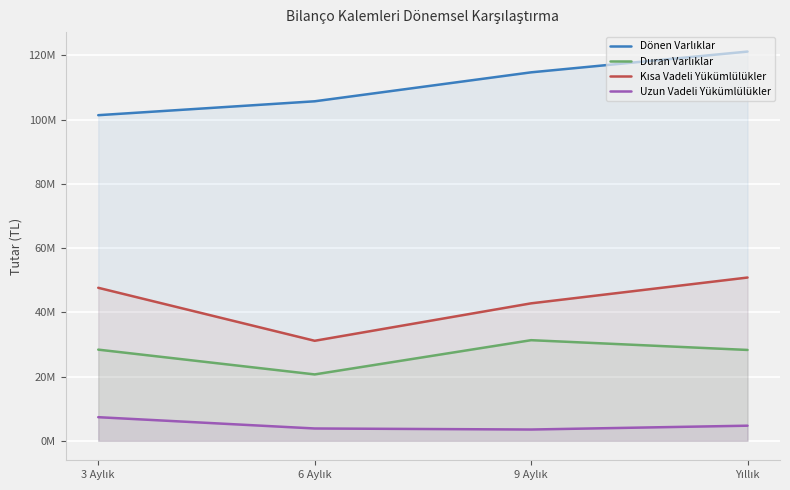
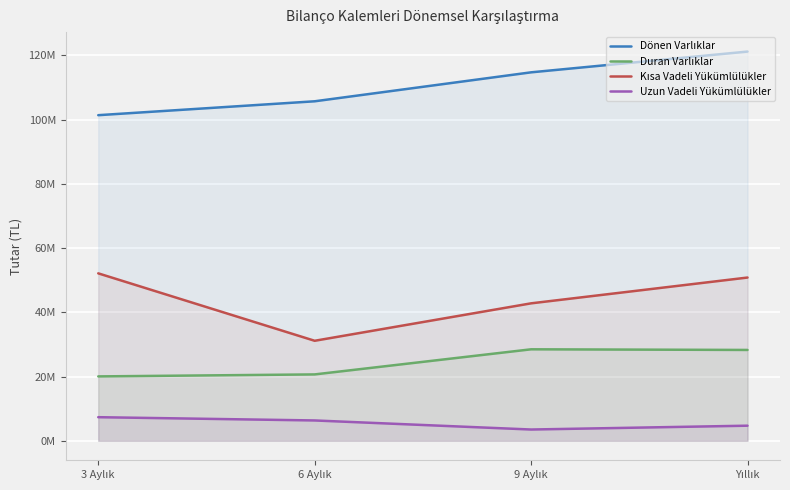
  {
    "Dönen Varlıklar": {
      "3 Aylık": 101000000,
      "6 Aylık": 106000000,
      "9 Aylık": 115000000
    },
    "Duran Varlıklar": {
-     "3 Aylık": 28000000,
+     "3 Aylık": 20000000,
      "6 Aylık": 21000000,
-     "9 Aylık": 31000000,
+     "9 Aylık": 28000000,
      "Yıllık": 28000000
    },
    "Kısa Vadeli Yükümlülükler": {
-     "3 Aylık": 48000000,
+     "3 Aylık": 52000000,
      "6 Aylık": 31000000,
      "9 Aylık": 43000000,
      "Yıllık": 51000000
    },
    "Uzun Vadeli Yükümlülükler": {
      "3 Aylık": 7000000,
-     "6 Aylık": 4000000,
+     "6 Aylık": 6000000,
      "9 Aylık": 4000000,
      "Yıllık": 5000000
    }
  }
